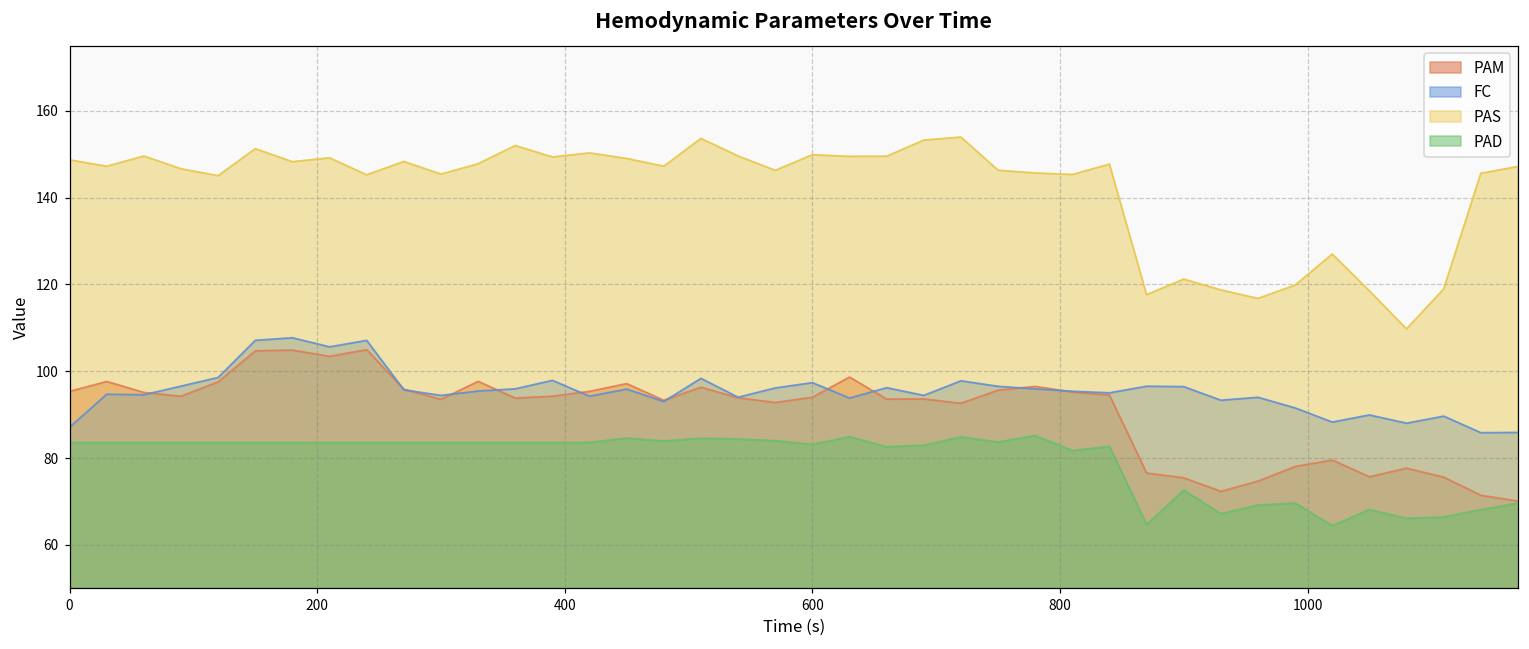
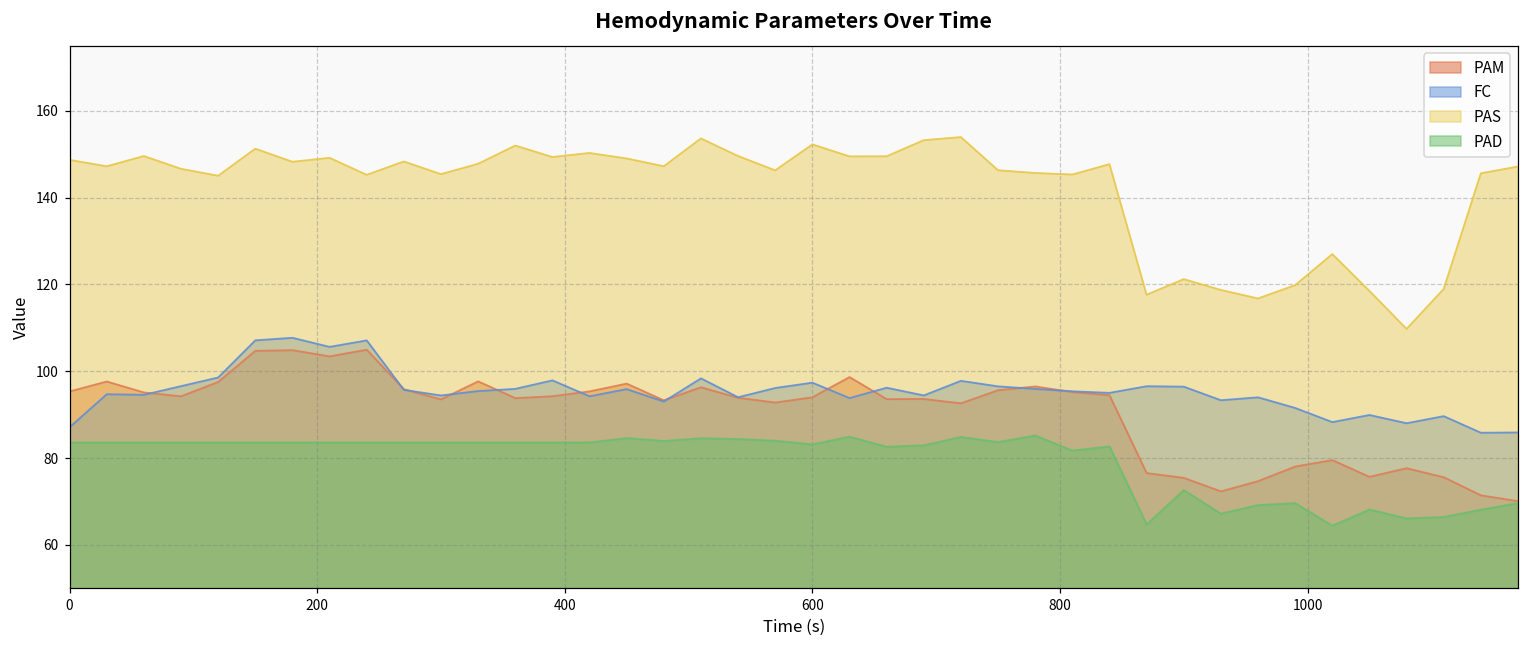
  {
    "PAM": {
      "0": 95,
      "600": 94
    },
    "FC": {
      "0": 87,
      "600": 97
    },
    "PAS": {
      "0": 149,
-     "600": 150
+     "600": 152
    },
    "PAD": {
      "0": 84,
      "600": 83
    }
  }
